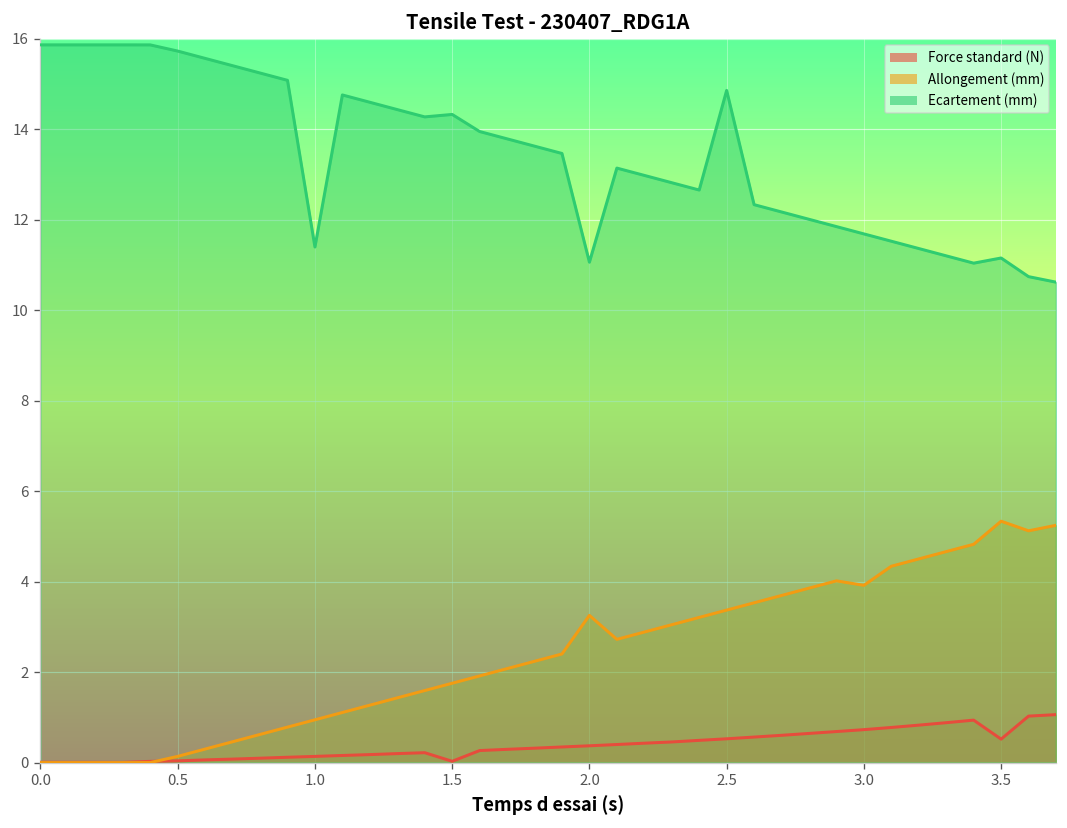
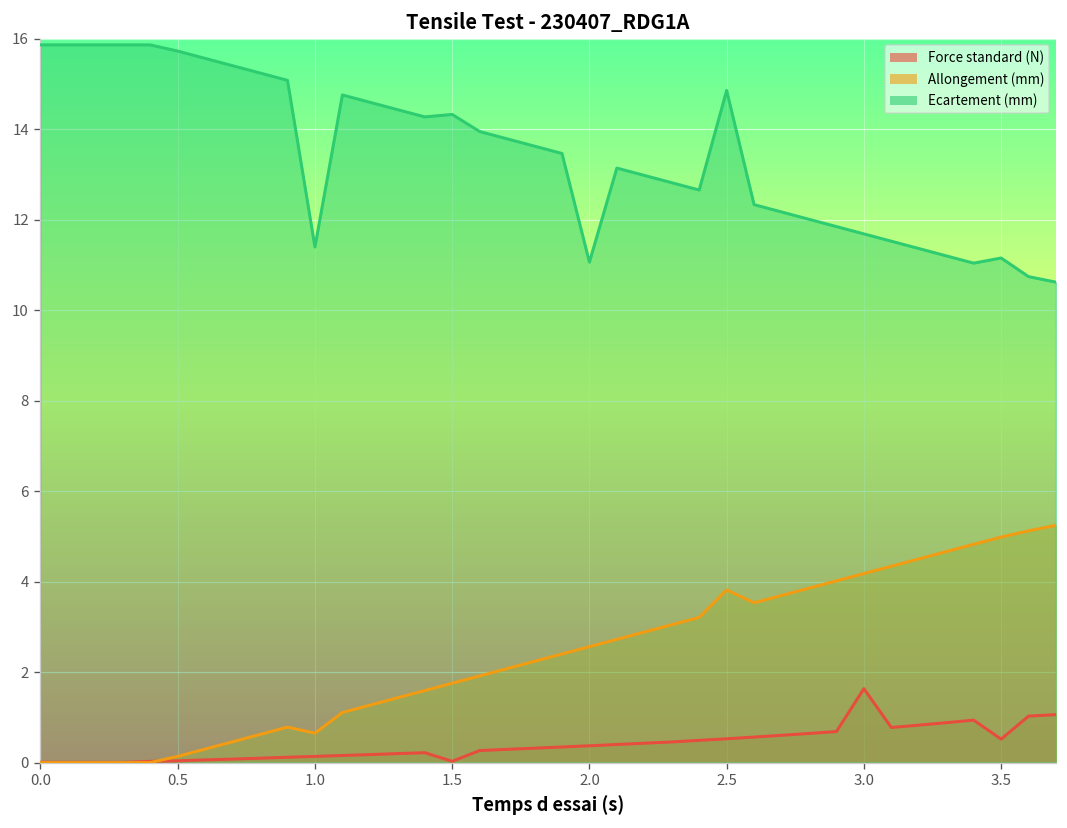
  {
    "Force standard (N)": {
      "0.5": 0.0,
      "1.0": 0.1,
      "1.5": 0.0,
      "2.0": 0.4,
      "2.5": 0.5,
-     "3.0": 0.7,
+     "3.0": 1.6,
      "3.5": 0.5
    },
    "Allongement (mm)": {
      "0.5": 0.1,
-     "1.0": 0.9,
+     "1.0": 0.7,
      "1.5": 1.8,
-     "2.0": 3.3,
-     "2.5": 3.4,
-     "3.0": 3.9,
-     "3.5": 5.3
+     "2.0": 2.6,
+     "2.5": 3.8,
+     "3.0": 4.2,
+     "3.5": 5.0
    },
    "Ecartement (mm)": {
      "0.0": 15.9,
      "0.5": 15.7,
      "1.0": 11.4,
      "1.5": 14.3,
      "2.0": 11.1,
      "2.5": 14.9,
      "3.0": 11.7,
      "3.5": 11.2
    }
  }
